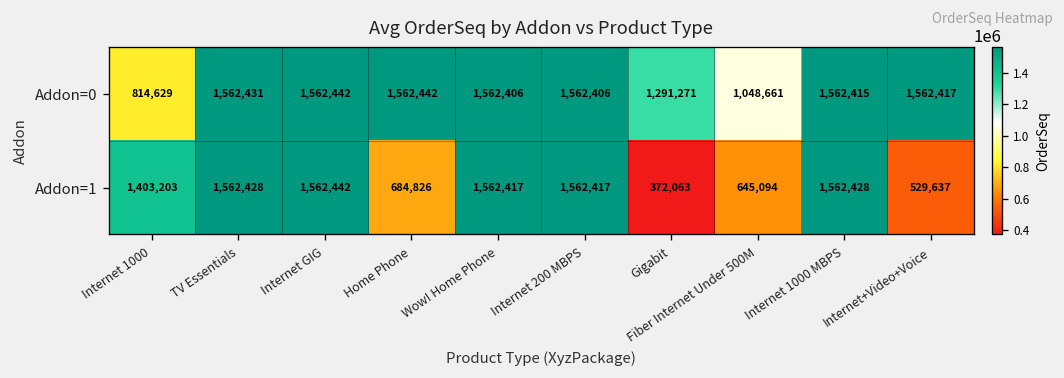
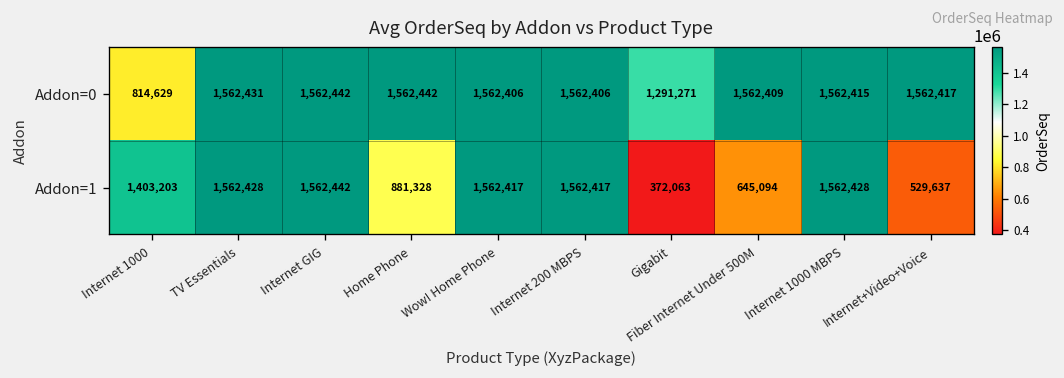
  {
    "Addon=0": {
      "Internet 1000": "814,629",
      "TV Essentials": "1,562,431",
      "Internet GIG": "1,562,442",
      "Home Phone": "1,562,442",
      "Wow! Home Phone": "1,562,406",
      "Internet 200 MBPS": "1,562,406",
      "Gigabit": "1,291,271",
-     "Fiber Internet Under 500M": "1,048,661",
+     "Fiber Internet Under 500M": "1,562,409",
      "Internet 1000 MBPS": "1,562,415",
      "Internet+Video+Voice": "1,562,417"
    },
    "Addon=1": {
      "Internet 1000": "1,403,203",
      "TV Essentials": "1,562,428",
      "Internet GIG": "1,562,442",
-     "Home Phone": "684,826",
+     "Home Phone": "881,328",
      "Wow! Home Phone": "1,562,417",
      "Internet 200 MBPS": "1,562,417",
      "Gigabit": "372,063",
      "Fiber Internet Under 500M": "645,094",
      "Internet 1000 MBPS": "1,562,428",
      "Internet+Video+Voice": "529,637"
    }
  }
